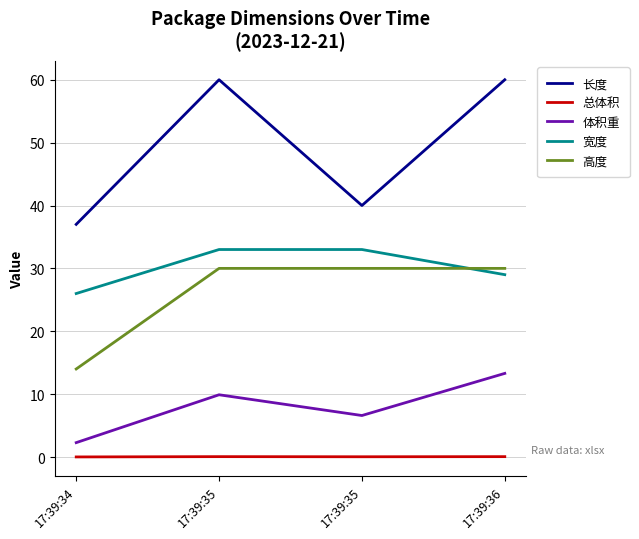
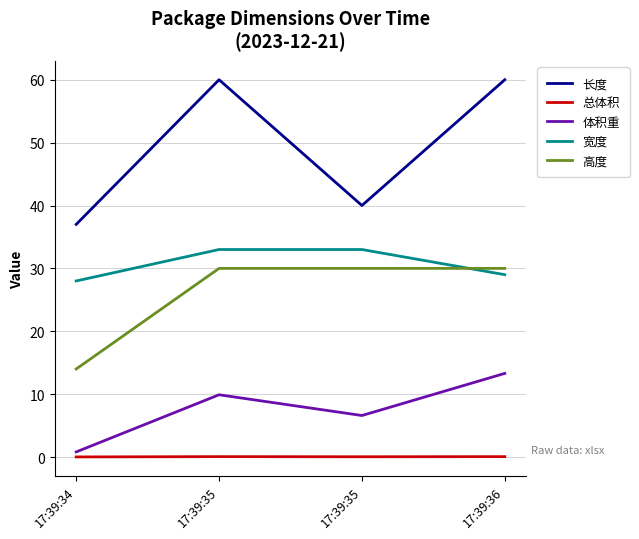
  {
    "长度": {
      "17:39:34": 37,
      "17:39:36": 60
    },
    "总体积": {
      "17:39:34": 0,
      "17:39:36": 0
    },
    "体积重": {
-     "17:39:34": 2,
+     "17:39:34": 1,
      "17:39:36": 13
    },
    "宽度": {
-     "17:39:34": 26,
+     "17:39:34": 28,
      "17:39:36": 29
    },
    "高度": {
      "17:39:34": 14,
      "17:39:36": 30
    }
  }
